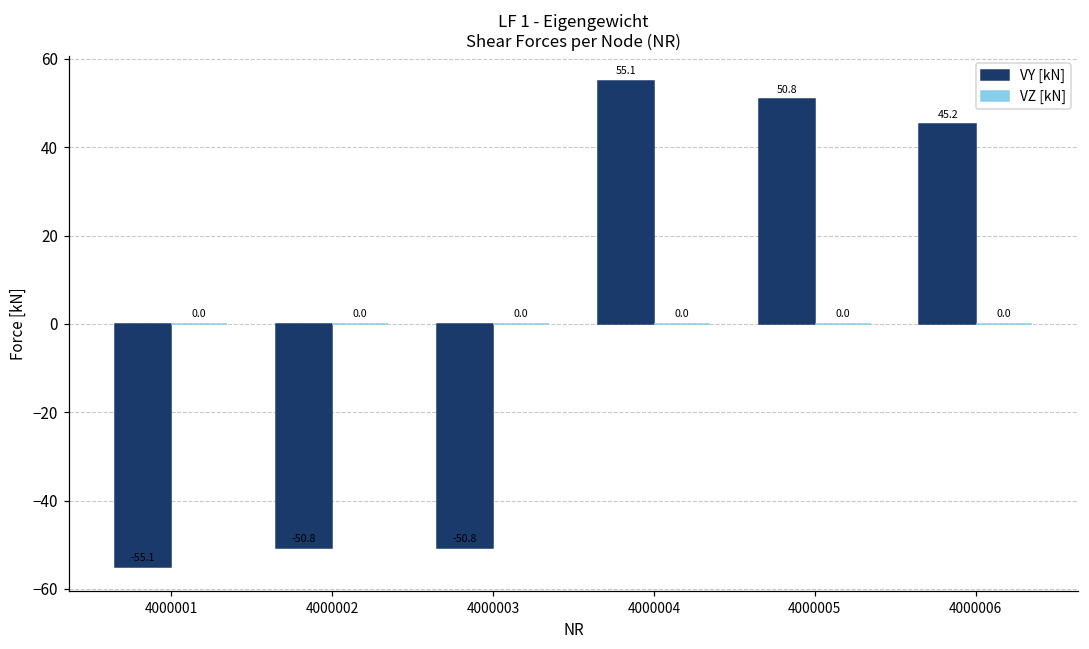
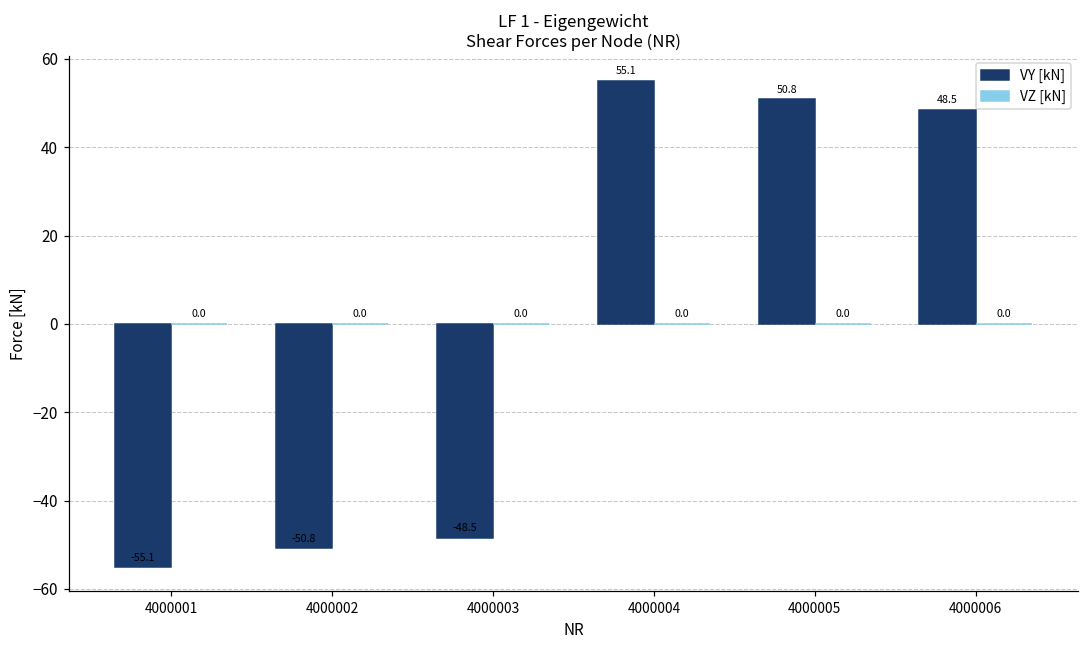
  {
    "VY [kN]": {
      "4000001": -55.1,
      "4000002": -50.8,
-     "4000003": -50.8,
+     "4000003": -48.5,
      "4000004": 55.1,
      "4000005": 50.8,
-     "4000006": 45.2
+     "4000006": 48.5
    },
    "VZ [kN]": {
      "4000001": 0.0,
      "4000002": 0.0,
      "4000003": 0.0,
      "4000004": 0.0,
      "4000005": 0.0,
      "4000006": 0.0
    }
  }
